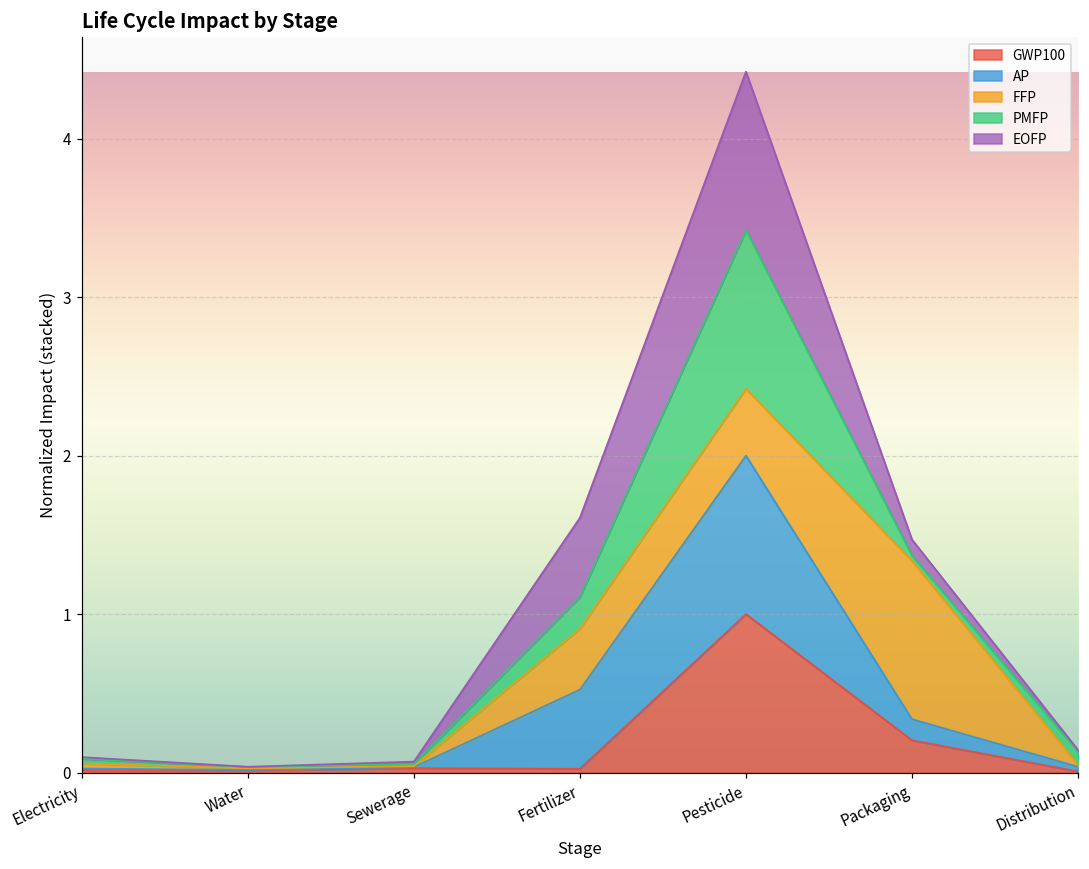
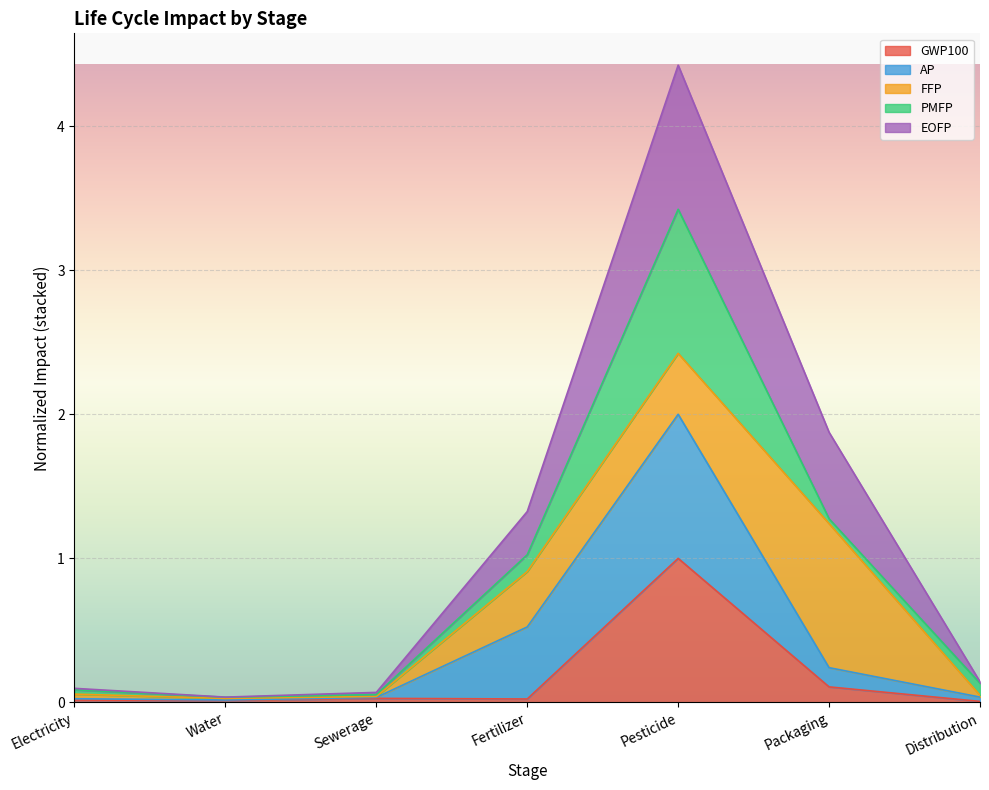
  {
    "GWP100": {
      "Fertilizer": 0.02,
      "Pesticide": 1.00,
-     "Packaging": 0.20,
+     "Packaging": 0.11,
      "Distribution": 0.01
    },
    "AP": {
      "Fertilizer": 0.50,
      "Pesticide": 1.00,
      "Packaging": 0.13
    },
    "FFP": {
      "Electricity": 0.03,
      "Fertilizer": 0.38,
      "Pesticide": 0.42,
      "Packaging": 1.00
    },
    "PMFP": {
-     "Fertilizer": 0.20,
+     "Fertilizer": 0.12,
      "Pesticide": 1.00,
      "Packaging": 0.03
    },
    "EOFP": {
-     "Fertilizer": 0.50,
+     "Fertilizer": 0.30,
      "Pesticide": 1.00,
-     "Packaging": 0.10
+     "Packaging": 0.60
    }
  }
